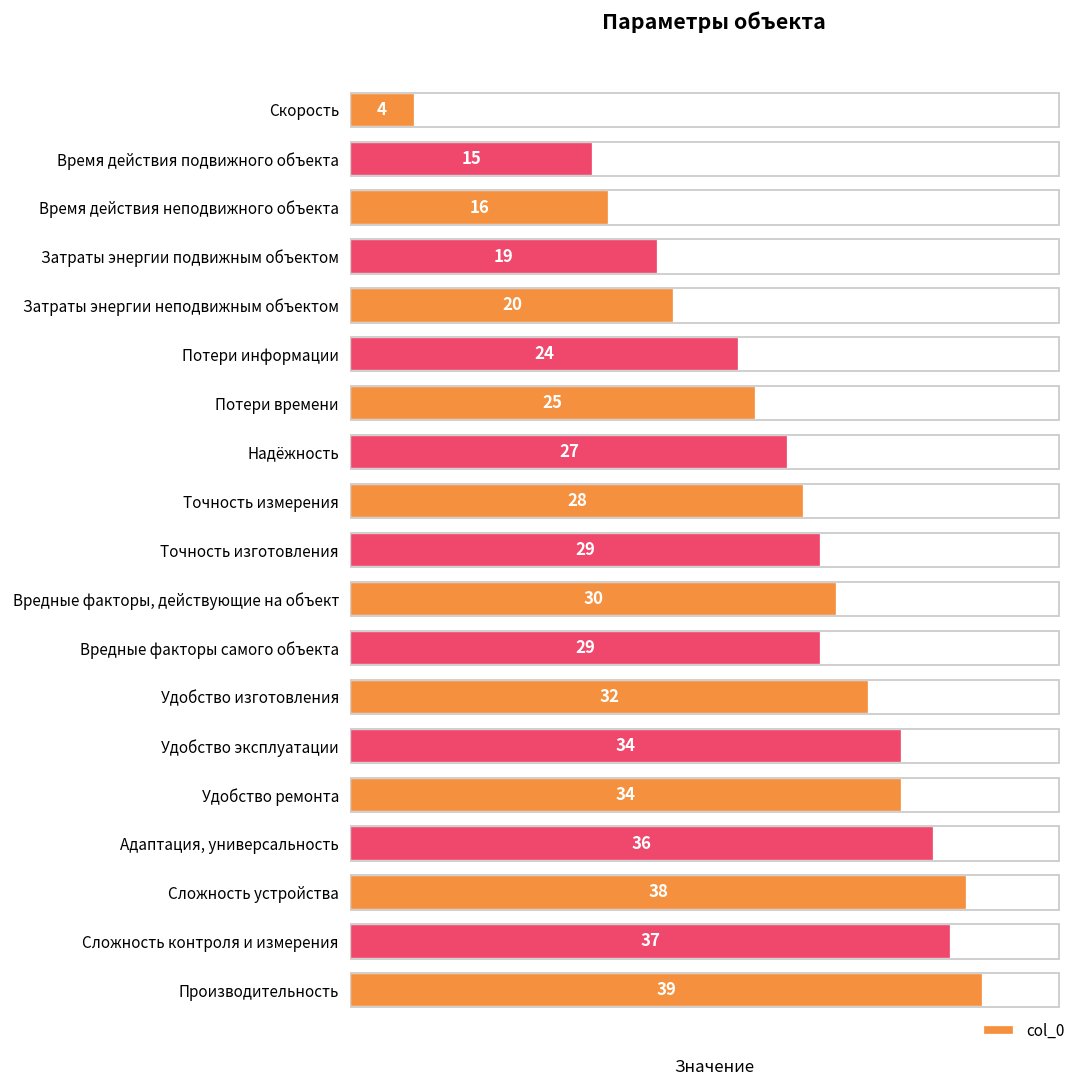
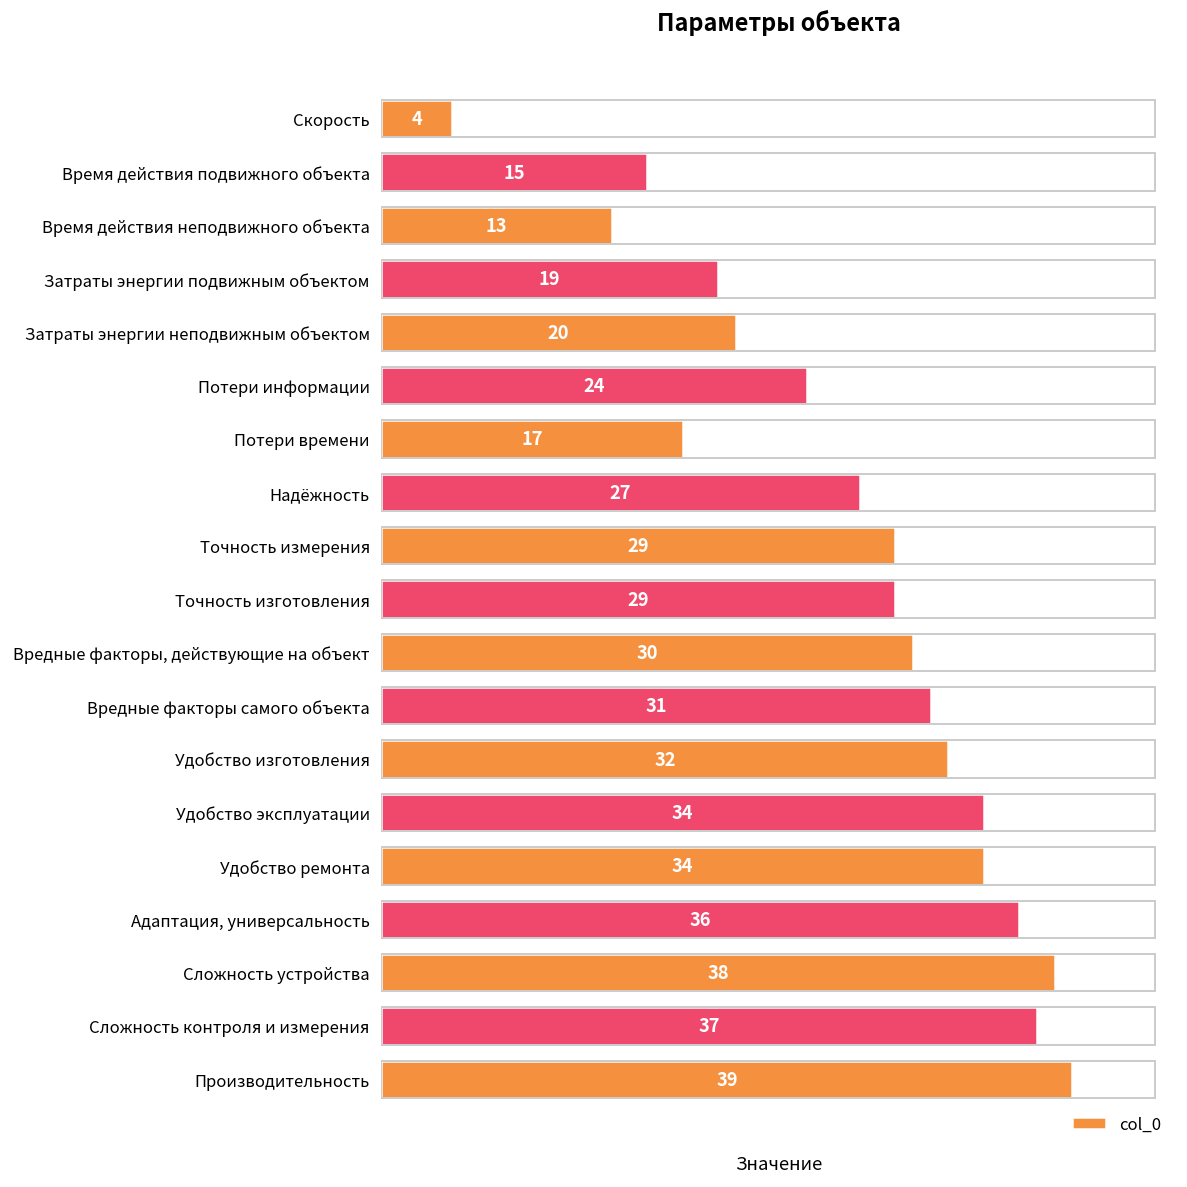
  {
    "Скорость": 4,
    "Время действия подвижного объекта": 15,
-   "Время действия неподвижного объекта": 16,
+   "Время действия неподвижного объекта": 13,
    "Затраты энергии подвижным объектом": 19,
    "Затраты энергии неподвижным объектом": 20,
    "Потери информации": 24,
-   "Потери времени": 25,
+   "Потери времени": 17,
    "Надёжность": 27,
-   "Точность измерения": 28,
+   "Точность измерения": 29,
    "Точность изготовления": 29,
    "Вредные факторы, действующие на объект": 30,
-   "Вредные факторы самого объекта": 29,
+   "Вредные факторы самого объекта": 31,
    "Удобство изготовления": 32,
    "Удобство эксплуатации": 34,
    "Удобство ремонта": 34,
    "Адаптация, универсальность": 36,
    "Сложность устройства": 38,
    "Сложность контроля и измерения": 37,
    "Производительность": 39
  }
